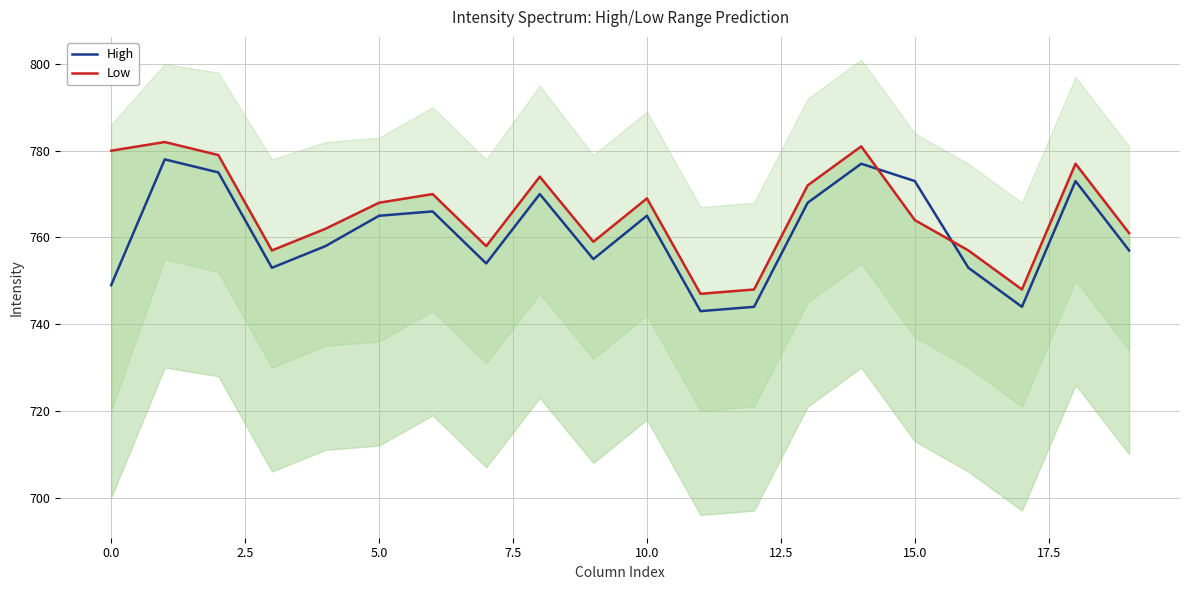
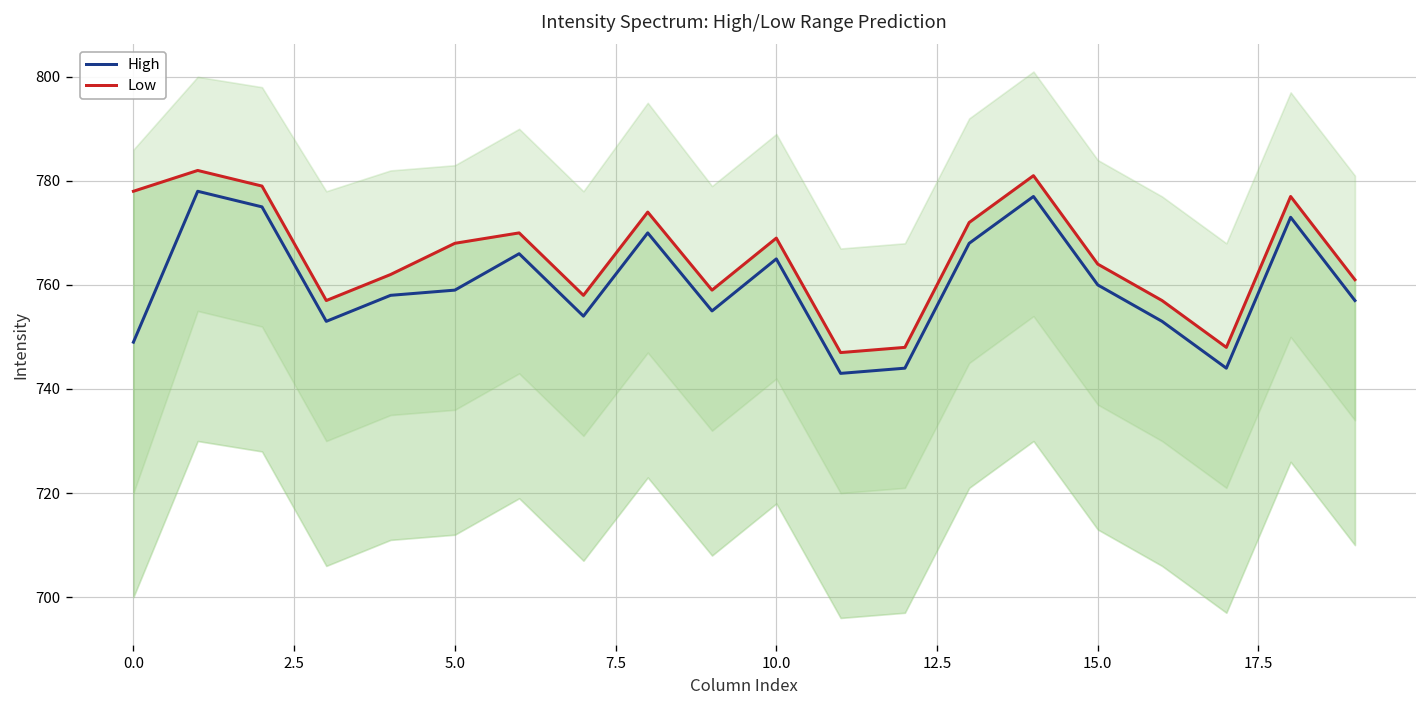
  {
    "High": {
      "0.0": 749,
-     "5.0": 765,
+     "5.0": 759,
      "10.0": 765,
-     "15.0": 773
+     "15.0": 760
    },
    "Low": {
-     "0.0": 780,
+     "0.0": 778,
      "5.0": 768,
      "10.0": 769,
      "15.0": 764
    }
  }
